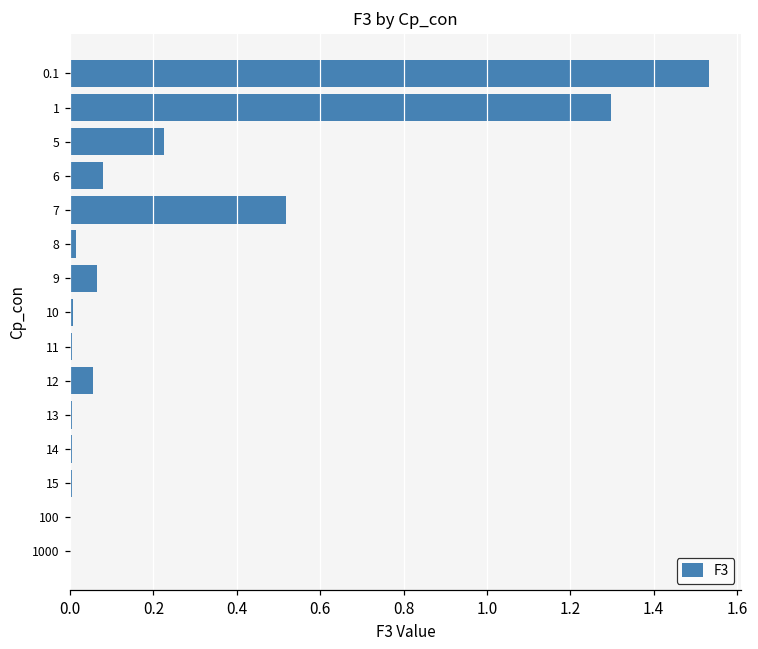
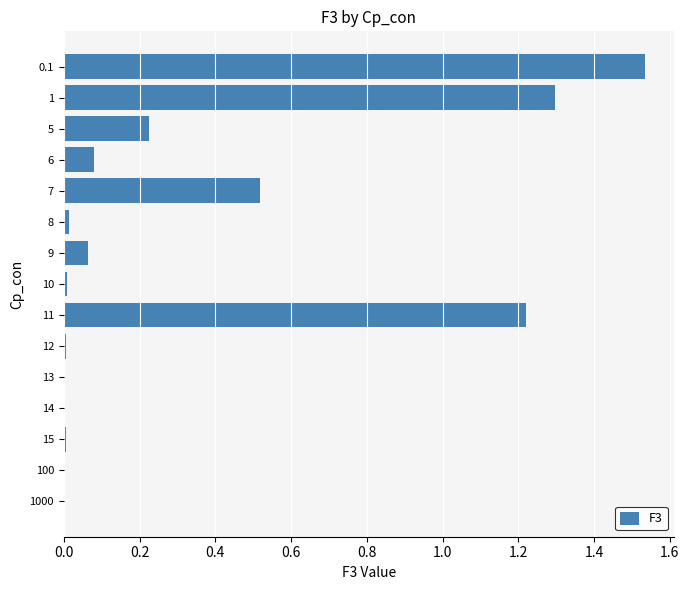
  {
    "0.1": 1.53,
    "1": 1.30,
    "5": 0.23,
    "6": 0.08,
    "7": 0.52,
    "8": 0.01,
    "9": 0.06,
    "10": 0.01,
-   "11": 0.01,
-   "12": 0.05,
+   "11": 1.22,
+   "12": 0.01,
    "1000": 0.00
  }
